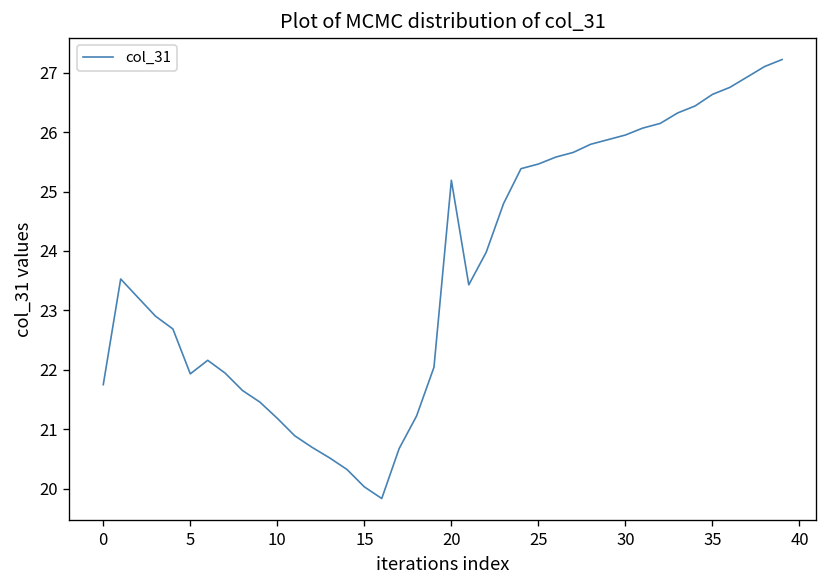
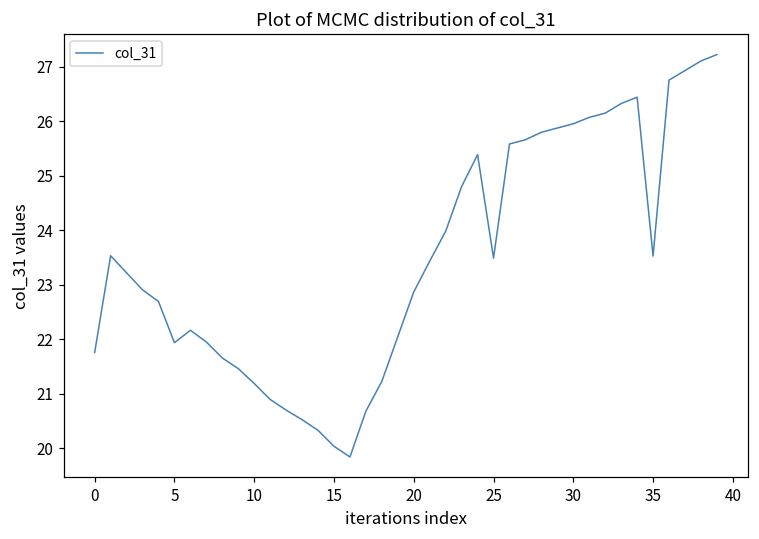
  {
    "0": 21.8,
    "5": 21.9,
    "10": 21.2,
    "15": 20.0,
-   "20": 25.2,
-   "25": 25.5,
+   "20": 22.9,
+   "25": 23.5,
    "30": 26.0,
-   "35": 26.6
+   "35": 23.5
  }
